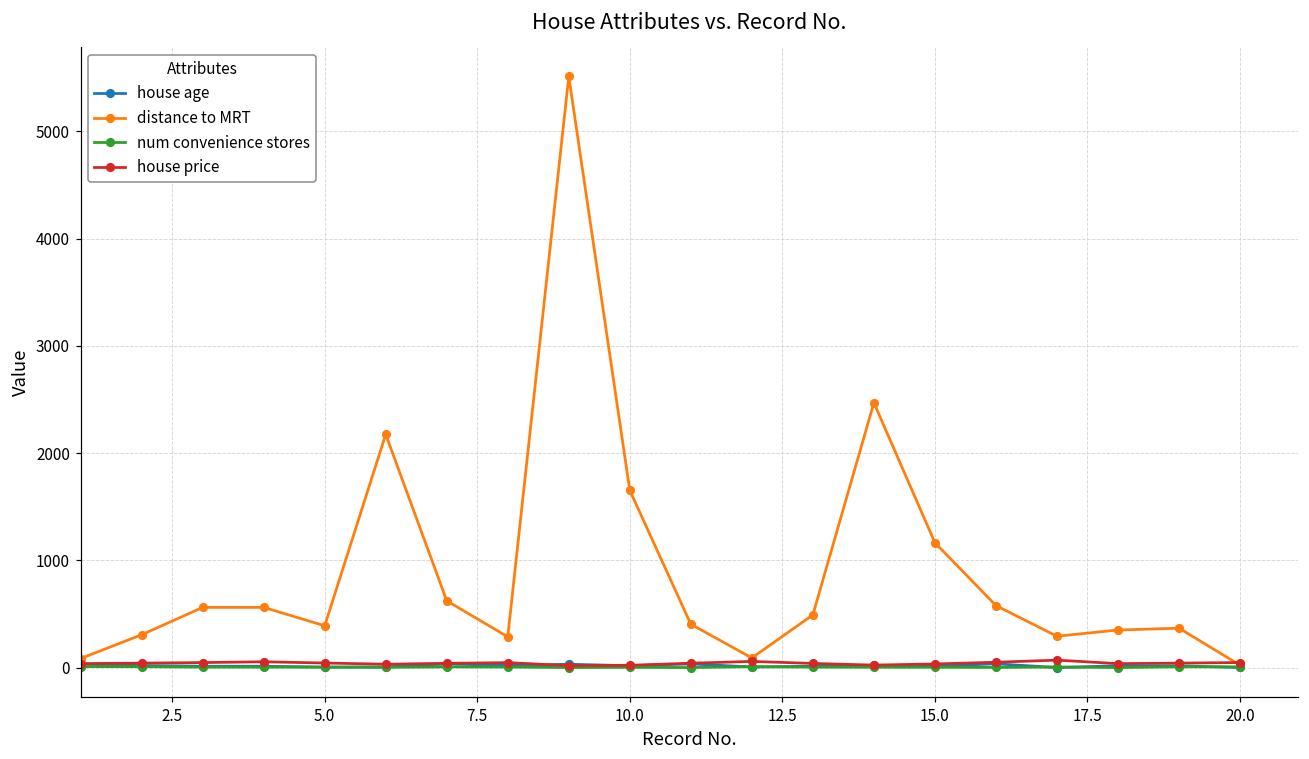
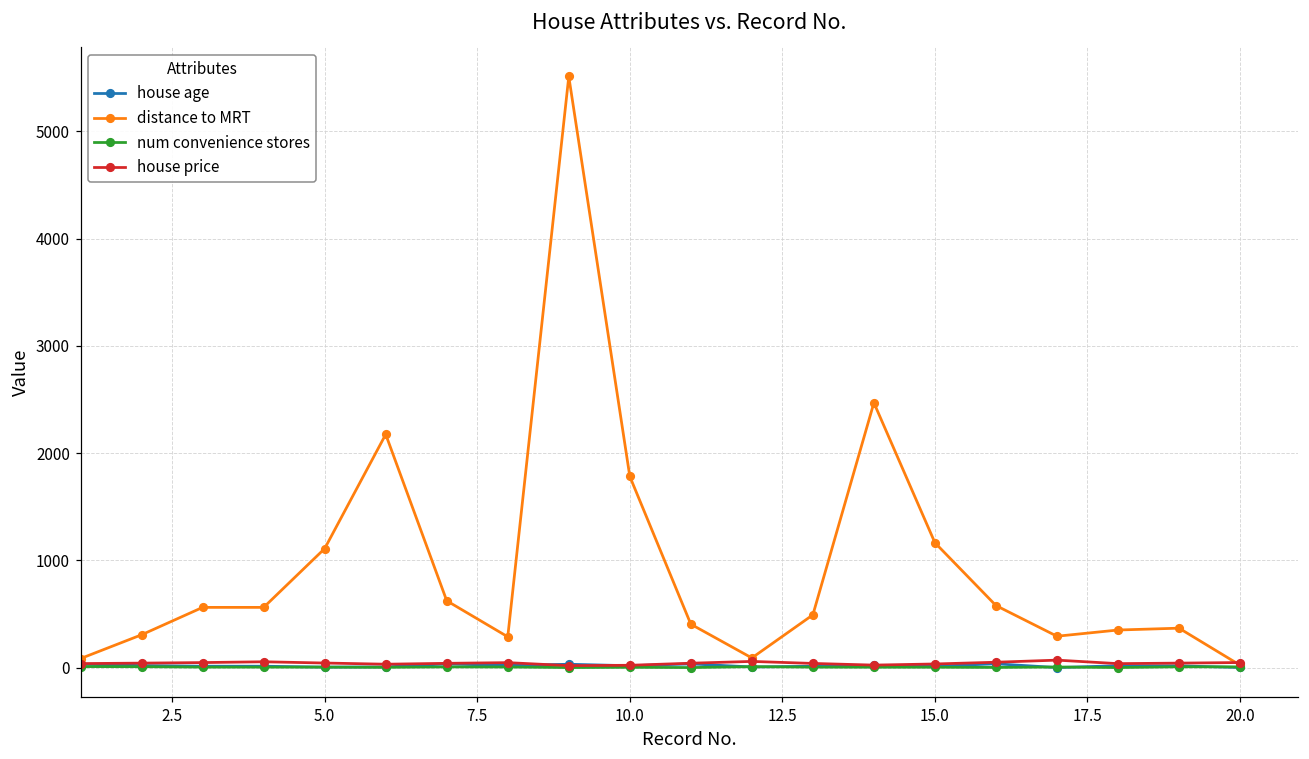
  {
    "distance to MRT": {
-     "5.0": 400,
-     "10.0": 1700,
+     "5.0": 1100,
+     "10.0": 1800,
      "15.0": 1200
    },
    "house price": {
      "5.0": 0
    }
  }
